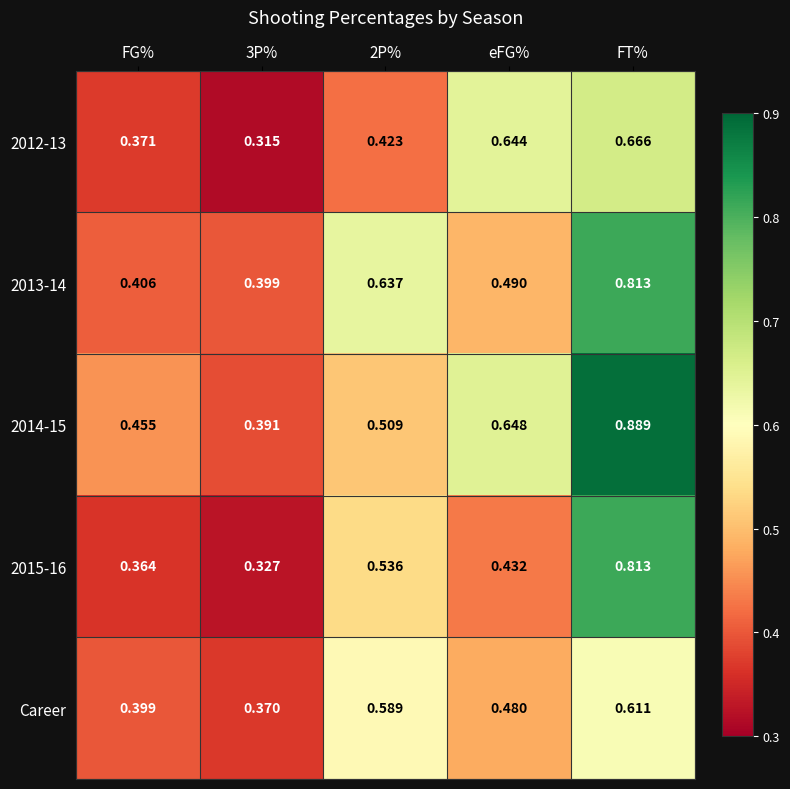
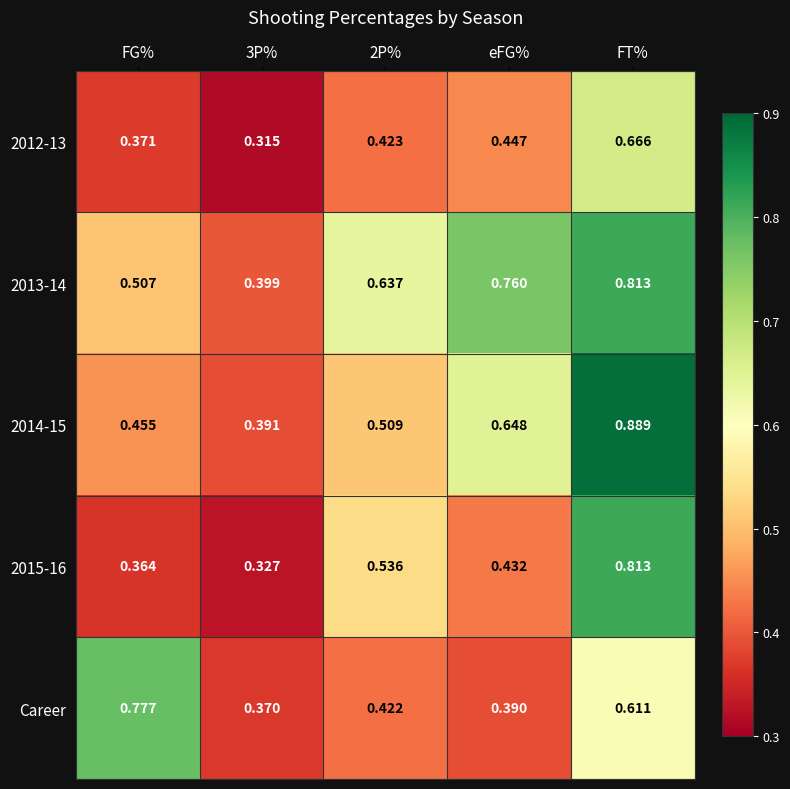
  {
    "2012-13": {
      "FG%": 0.371,
      "3P%": 0.315,
      "2P%": 0.423,
-     "eFG%": 0.644,
+     "eFG%": 0.447,
      "FT%": 0.666
    },
    "2013-14": {
-     "FG%": 0.406,
+     "FG%": 0.507,
      "3P%": 0.399,
      "2P%": 0.637,
-     "eFG%": 0.490,
+     "eFG%": 0.760,
      "FT%": 0.813
    },
    "2014-15": {
      "FG%": 0.455,
      "3P%": 0.391,
      "2P%": 0.509,
      "eFG%": 0.648,
      "FT%": 0.889
    },
    "2015-16": {
      "FG%": 0.364,
      "3P%": 0.327,
      "2P%": 0.536,
      "eFG%": 0.432,
      "FT%": 0.813
    },
    "Career": {
-     "FG%": 0.399,
+     "FG%": 0.777,
      "3P%": 0.370,
-     "2P%": 0.589,
-     "eFG%": 0.480,
+     "2P%": 0.422,
+     "eFG%": 0.390,
      "FT%": 0.611
    }
  }
